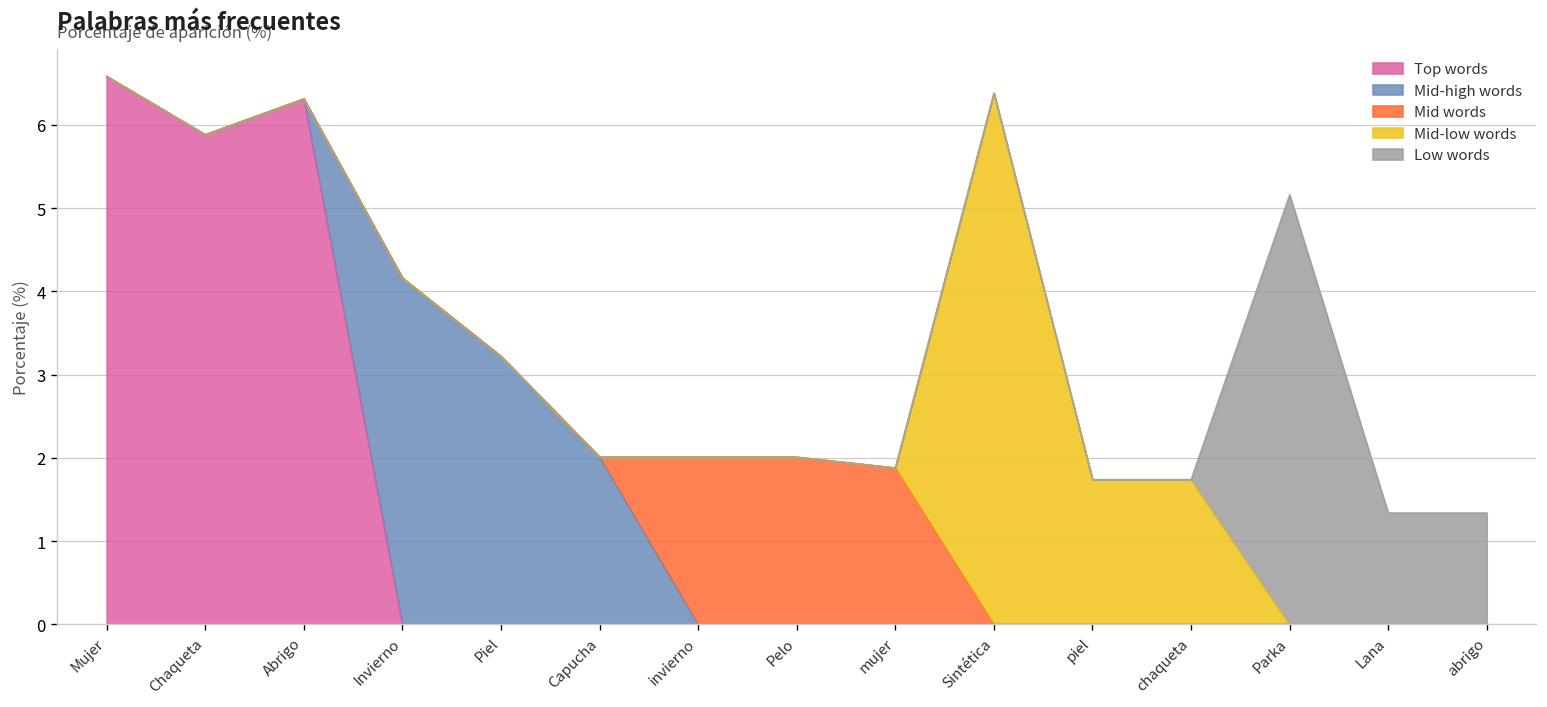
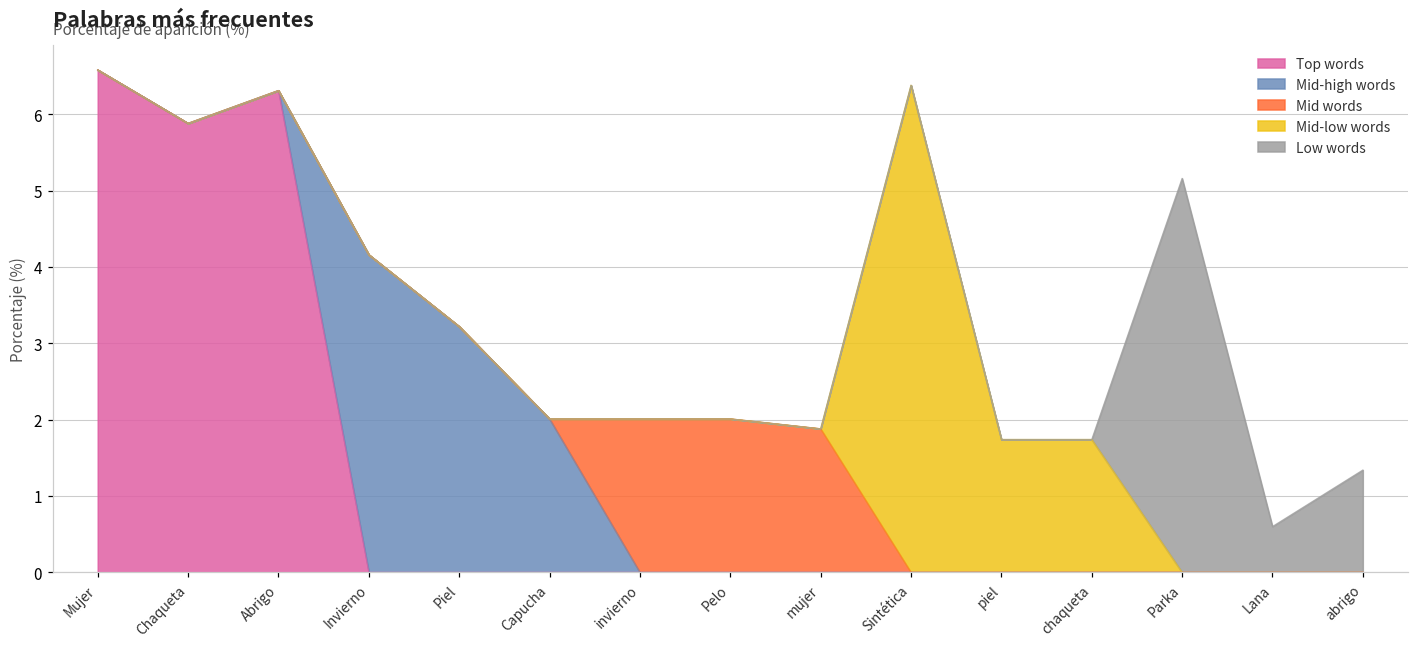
  {
    "Top words": {
      "Invierno": 0.0,
      "Piel": 0.0,
      "Capucha": 0.0
    },
    "Low words": {
      "Parka": 5.2,
-     "Lana": 1.3,
+     "Lana": 0.6,
      "abrigo": 1.3
    }
  }
